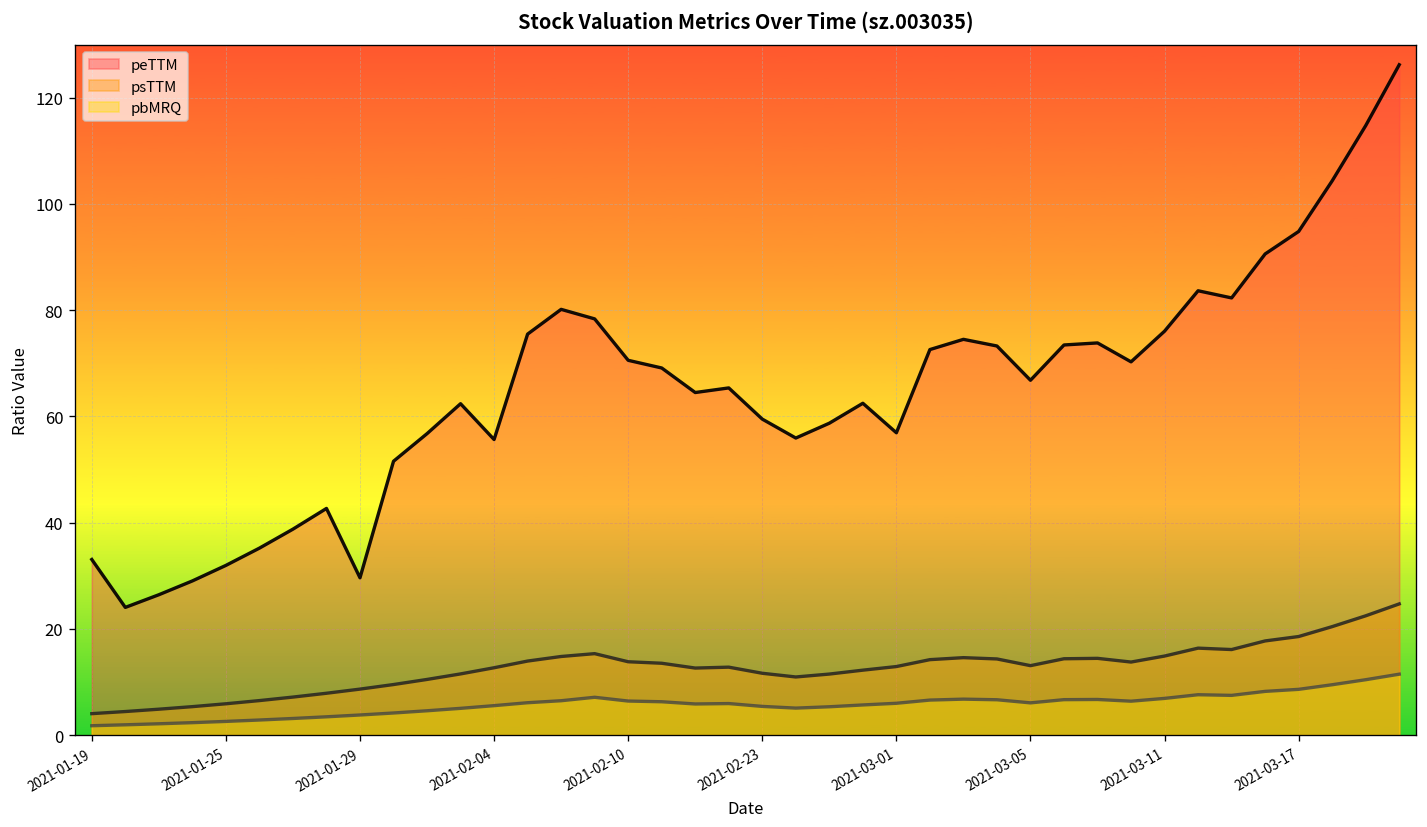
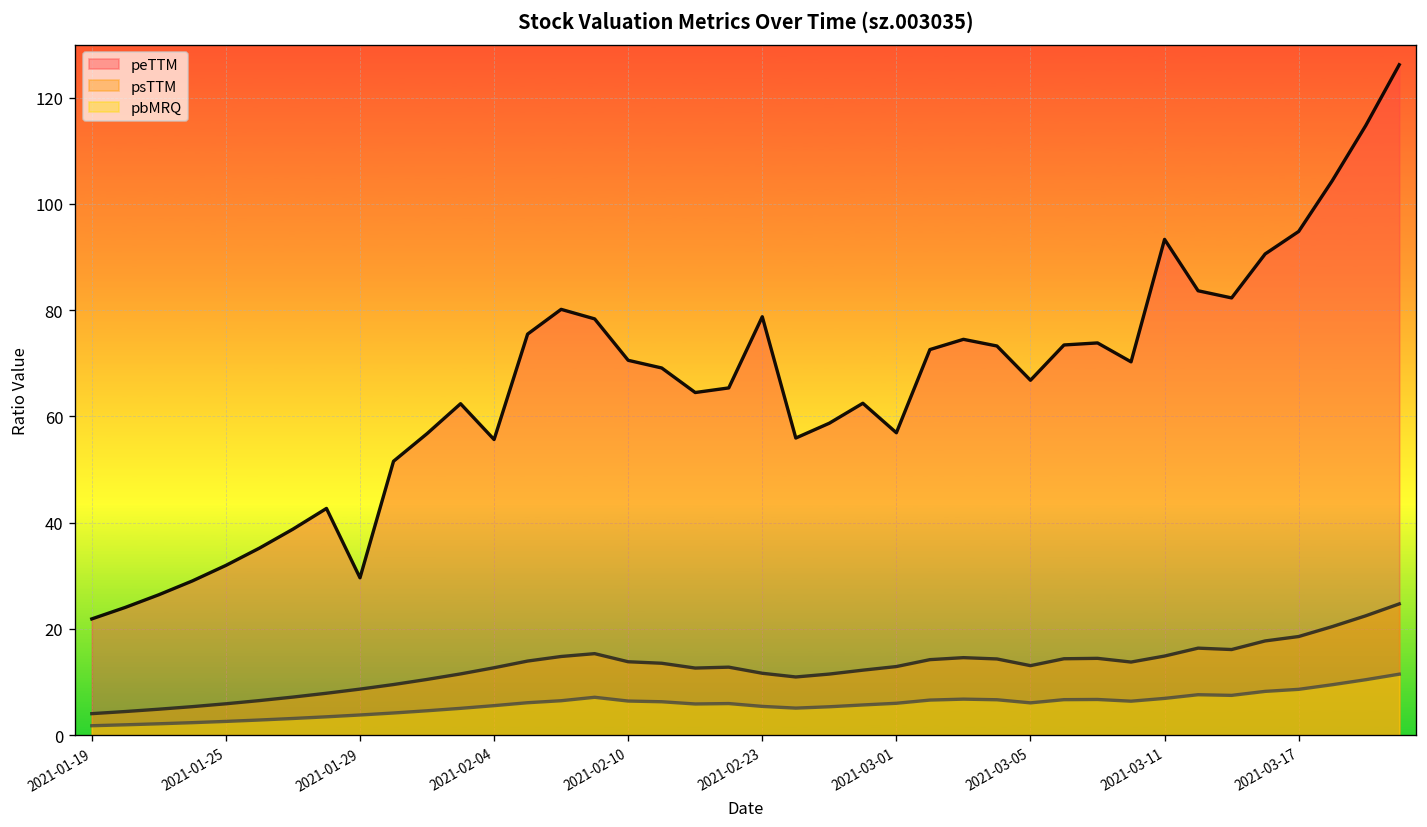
  {
    "peTTM": {
-     "2021-01-19": 33,
+     "2021-01-19": 22,
      "2021-01-25": 32,
      "2021-01-29": 30,
      "2021-02-04": 56,
      "2021-02-10": 71,
-     "2021-02-23": 59,
+     "2021-02-23": 79,
      "2021-03-01": 57,
      "2021-03-05": 67,
-     "2021-03-11": 76,
+     "2021-03-11": 93,
      "2021-03-17": 95
    }
  }
